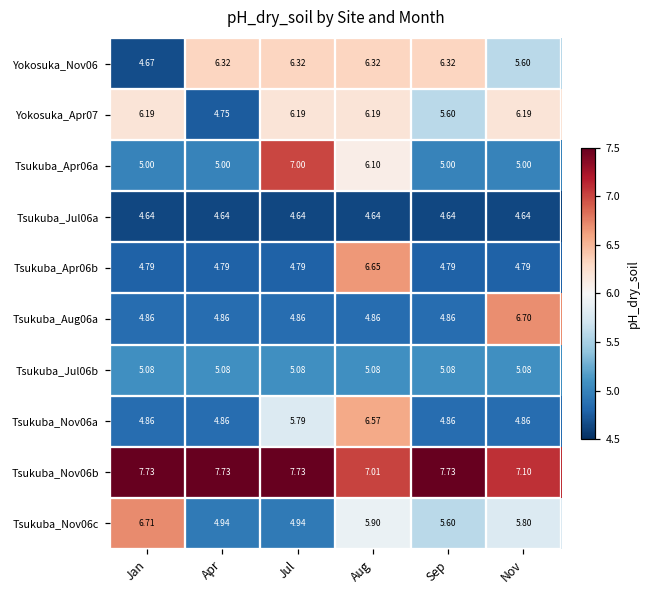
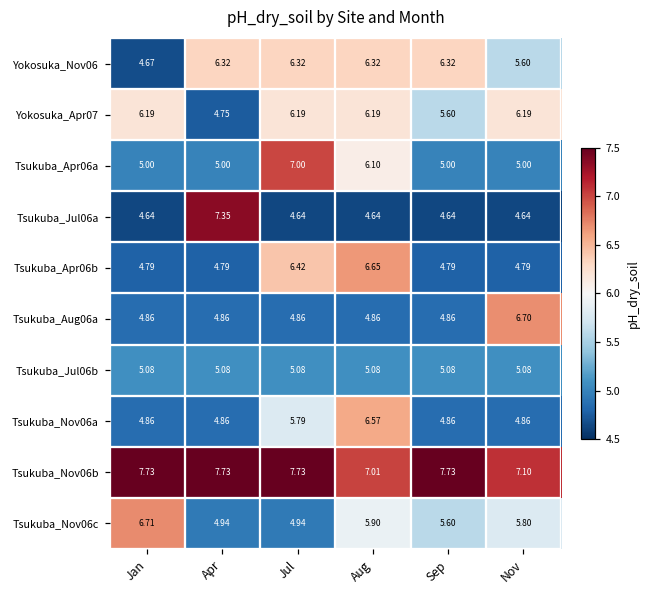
  {
    "Yokosuka_Nov06": {
      "Jan": 4.67,
      "Apr": 6.32,
      "Jul": 6.32,
      "Aug": 6.32,
      "Sep": 6.32,
      "Nov": 5.60
    },
    "Yokosuka_Apr07": {
      "Jan": 6.19,
      "Apr": 4.75,
      "Jul": 6.19,
      "Aug": 6.19,
      "Sep": 5.60,
      "Nov": 6.19
    },
    "Tsukuba_Apr06a": {
      "Jan": 5.00,
      "Apr": 5.00,
      "Jul": 7.00,
      "Aug": 6.10,
      "Sep": 5.00,
      "Nov": 5.00
    },
    "Tsukuba_Jul06a": {
      "Jan": 4.64,
-     "Apr": 4.64,
+     "Apr": 7.35,
      "Jul": 4.64,
      "Aug": 4.64,
      "Sep": 4.64,
      "Nov": 4.64
    },
    "Tsukuba_Apr06b": {
      "Jan": 4.79,
      "Apr": 4.79,
-     "Jul": 4.79,
+     "Jul": 6.42,
      "Aug": 6.65,
      "Sep": 4.79,
      "Nov": 4.79
    },
    "Tsukuba_Aug06a": {
      "Jan": 4.86,
      "Apr": 4.86,
      "Jul": 4.86,
      "Aug": 4.86,
      "Sep": 4.86,
      "Nov": 6.70
    },
    "Tsukuba_Jul06b": {
      "Jan": 5.08,
      "Apr": 5.08,
      "Jul": 5.08,
      "Aug": 5.08,
      "Sep": 5.08,
      "Nov": 5.08
    },
    "Tsukuba_Nov06a": {
      "Jan": 4.86,
      "Apr": 4.86,
      "Jul": 5.79,
      "Aug": 6.57,
      "Sep": 4.86,
      "Nov": 4.86
    },
    "Tsukuba_Nov06b": {
      "Jan": 7.73,
      "Apr": 7.73,
      "Jul": 7.73,
      "Aug": 7.01,
      "Sep": 7.73,
      "Nov": 7.10
    },
    "Tsukuba_Nov06c": {
      "Jan": 6.71,
      "Apr": 4.94,
      "Jul": 4.94,
      "Aug": 5.90,
      "Sep": 5.60,
      "Nov": 5.80
    }
  }
